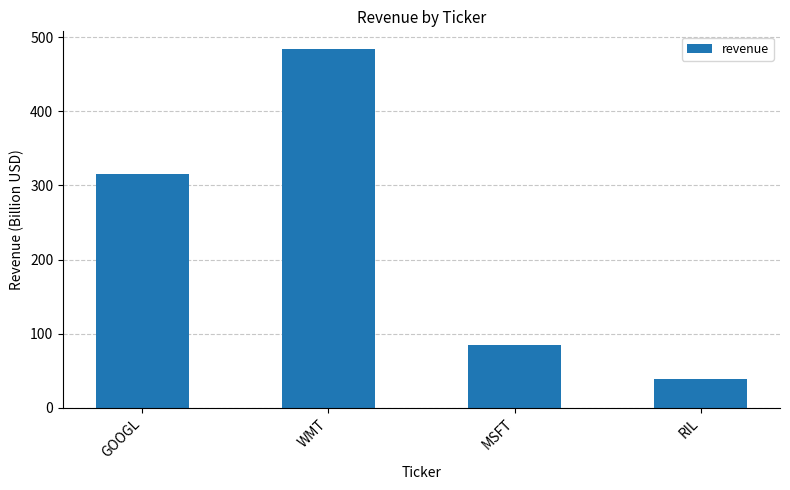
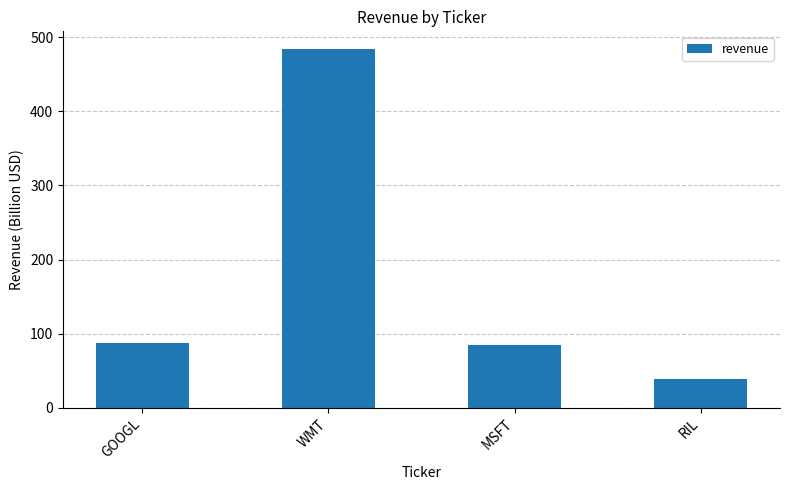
  {
-   "GOOGL": 320,
+   "GOOGL": 90,
    "WMT": 480,
    "MSFT": 90,
    "RIL": 40
  }
